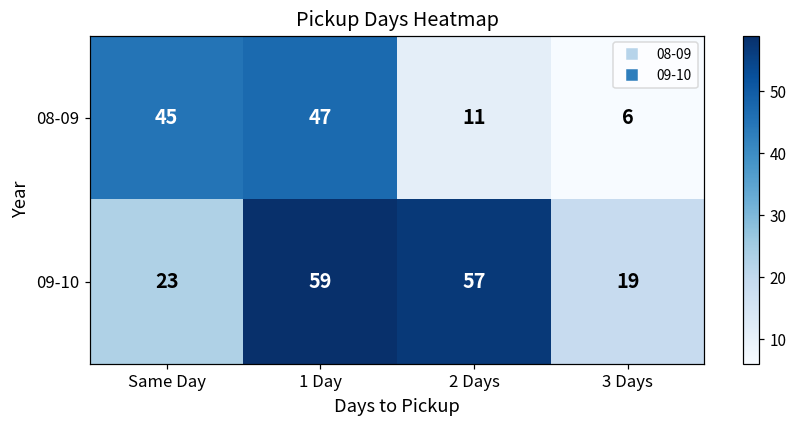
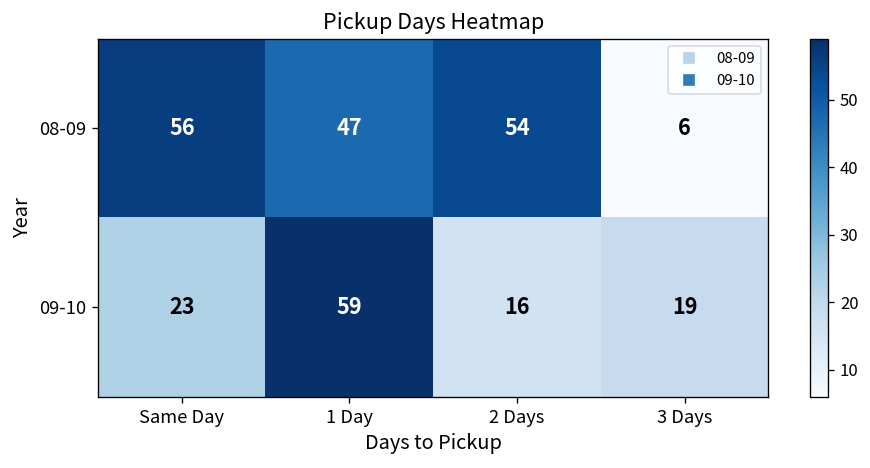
  {
    "08-09": {
-     "Same Day": 45,
+     "Same Day": 56,
      "1 Day": 47,
-     "2 Days": 11,
+     "2 Days": 54,
      "3 Days": 6
    },
    "09-10": {
      "Same Day": 23,
      "1 Day": 59,
-     "2 Days": 57,
+     "2 Days": 16,
      "3 Days": 19
    }
  }
